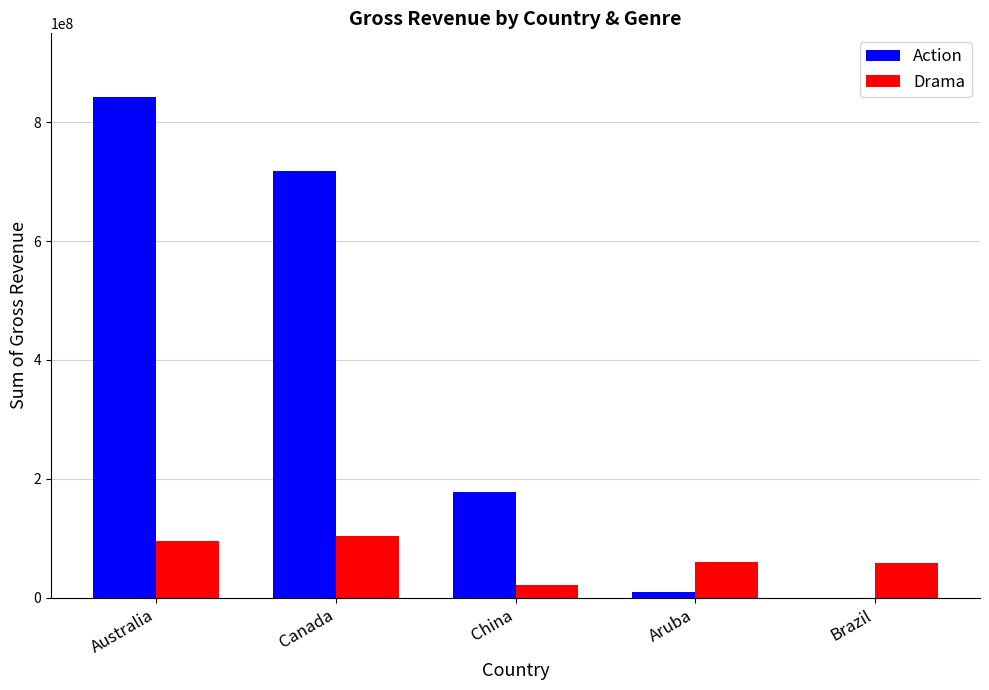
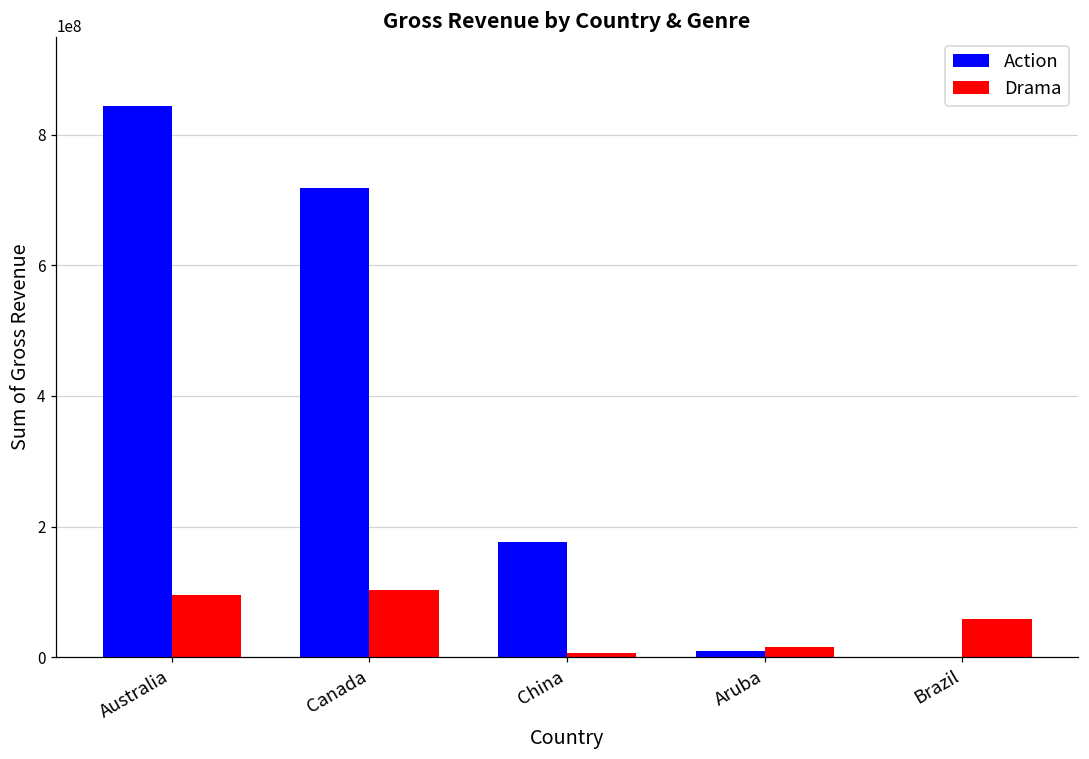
  {
    "Action": {
      "Australia": 840000000,
      "Canada": 720000000,
      "China": 180000000,
      "Aruba": 10000000
    },
    "Drama": {
      "Australia": 100000000,
      "Canada": 100000000,
-     "China": 20000000,
-     "Aruba": 60000000,
+     "China": 10000000,
+     "Aruba": 20000000,
      "Brazil": 60000000
    }
  }
